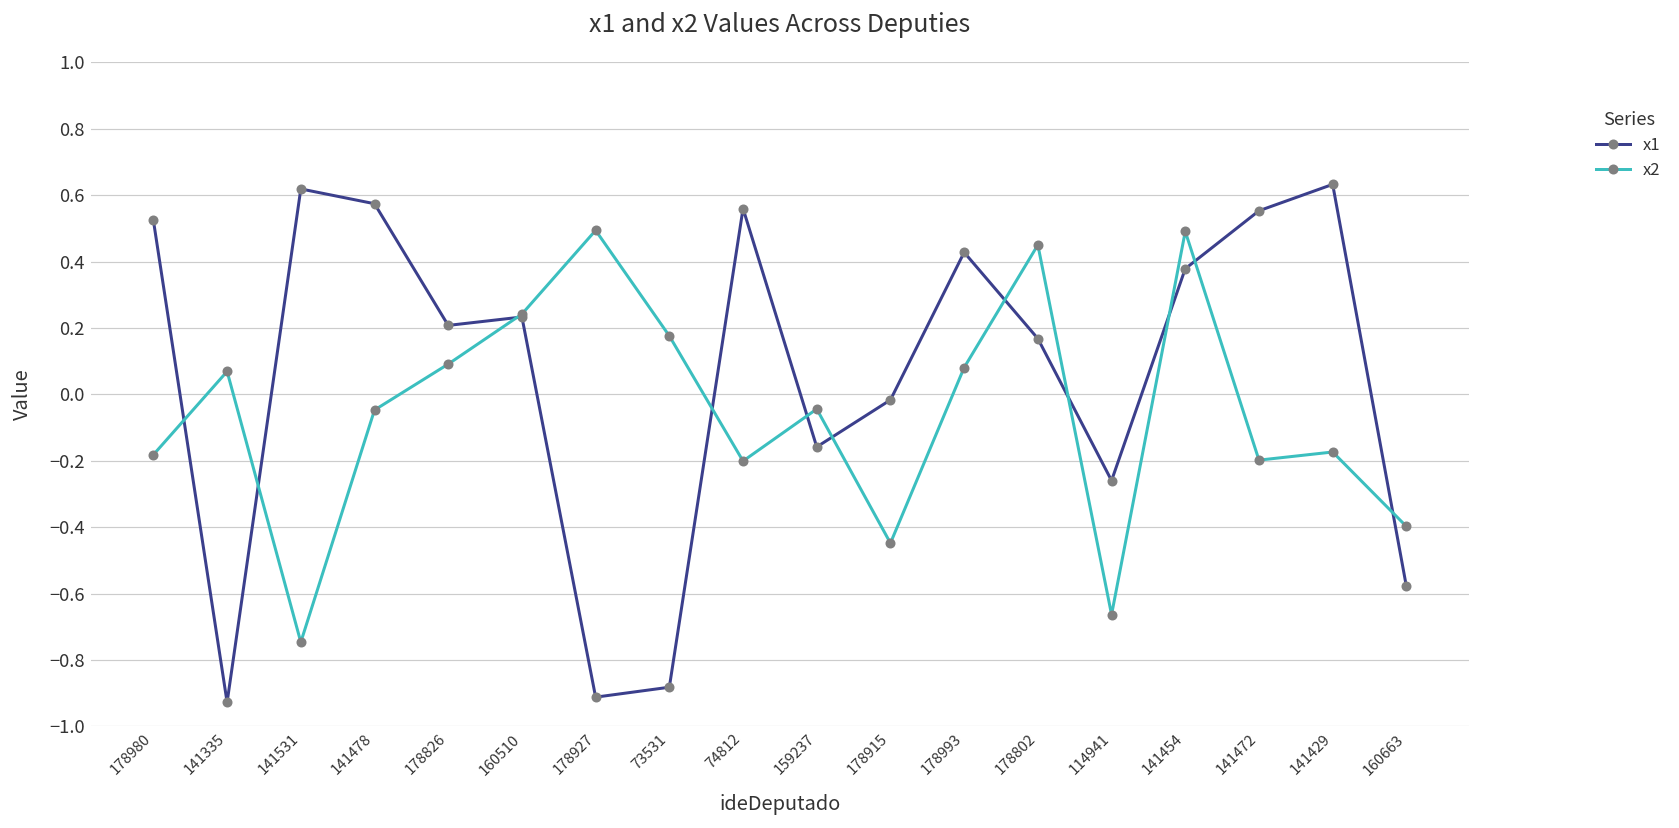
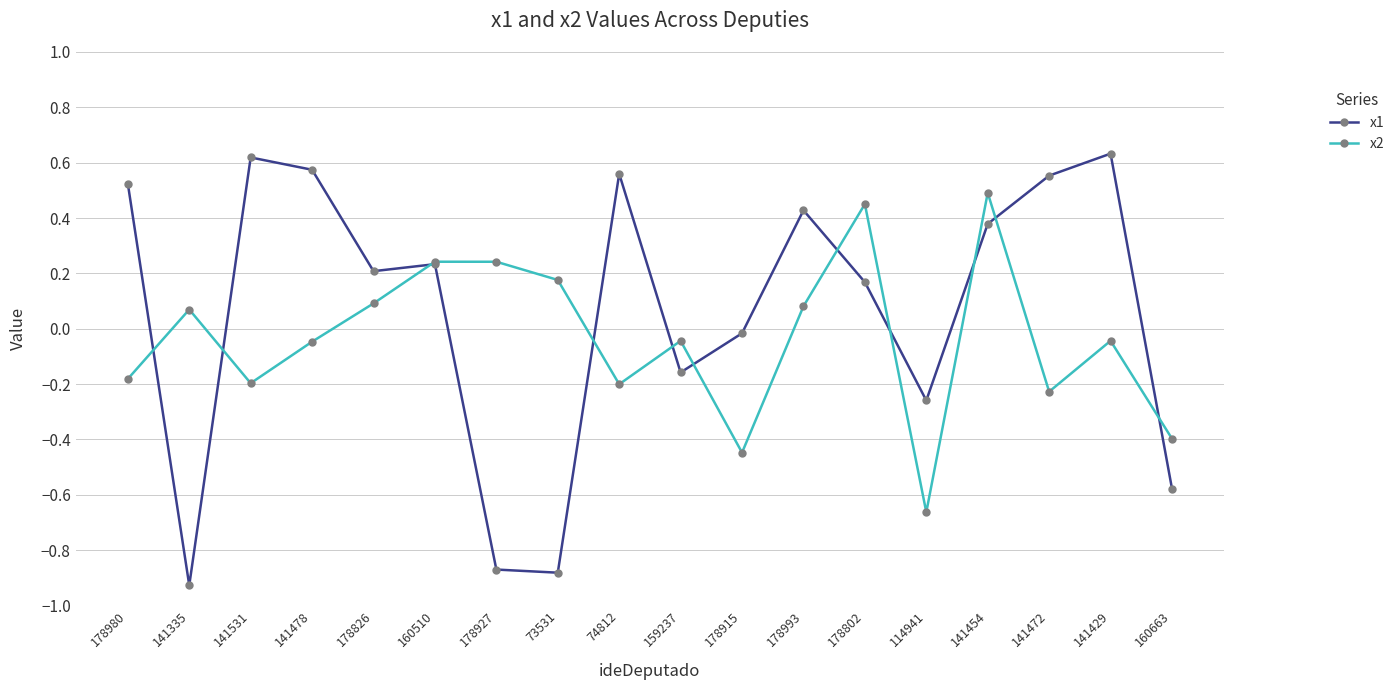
  {
    "x1": {
      "178980": 0.52,
      "141335": -0.93,
      "141531": 0.62,
      "141478": 0.57,
      "178826": 0.21,
-     "178927": -0.91,
+     "178927": -0.87,
      "73531": -0.88,
      "74812": 0.56,
      "159237": -0.16,
      "178915": -0.02,
      "178993": 0.43,
      "178802": 0.17,
      "114941": -0.26,
      "141454": 0.38,
      "141472": 0.55,
      "141429": 0.63,
      "160663": -0.58
    },
    "x2": {
      "178980": -0.18,
      "141335": 0.07,
-     "141531": -0.75,
+     "141531": -0.20,
      "141478": -0.05,
      "178826": 0.09,
-     "178927": 0.49,
+     "178927": 0.24,
      "73531": 0.18,
      "74812": -0.20,
      "159237": -0.04,
      "178915": -0.45,
      "178993": 0.08,
      "178802": 0.45,
      "114941": -0.66,
      "141454": 0.49,
-     "141472": -0.20,
-     "141429": -0.17,
+     "141472": -0.23,
+     "141429": -0.04,
      "160663": -0.40
    }
  }
